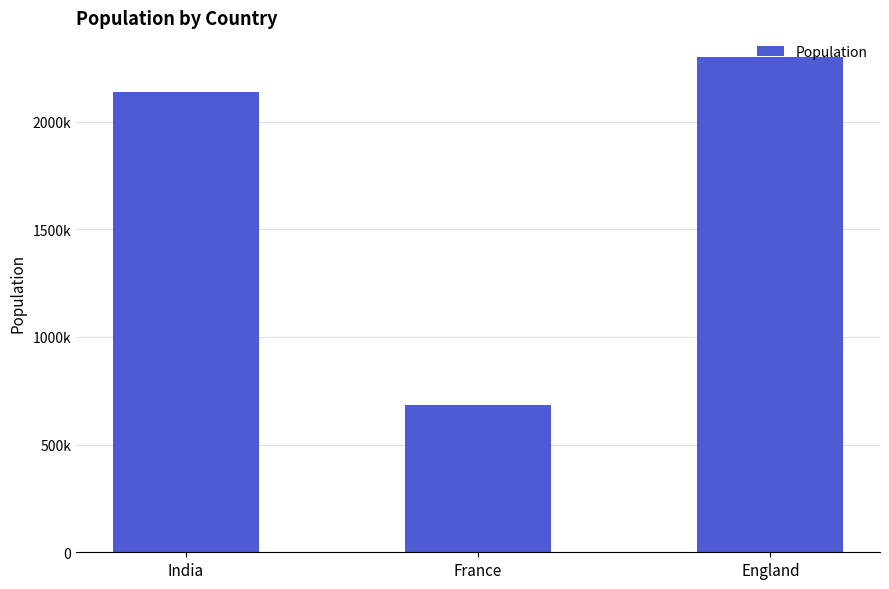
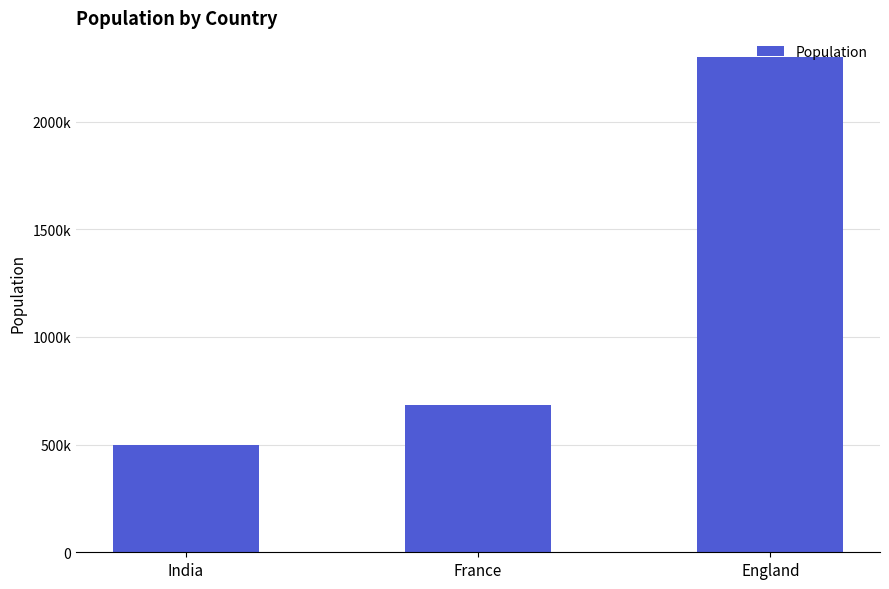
  {
-   "India": 2140000,
+   "India": 500000,
    "France": 680000,
    "England": 2300000
  }
